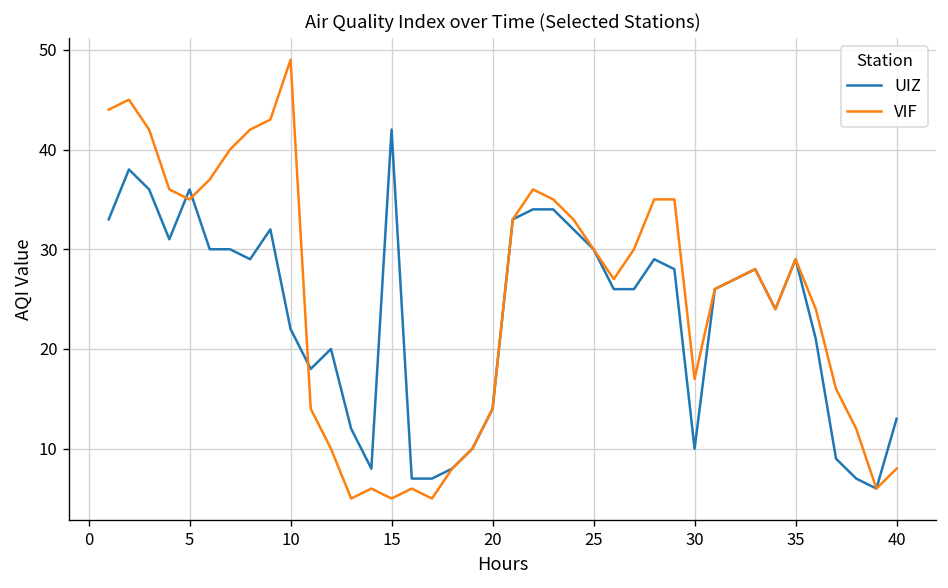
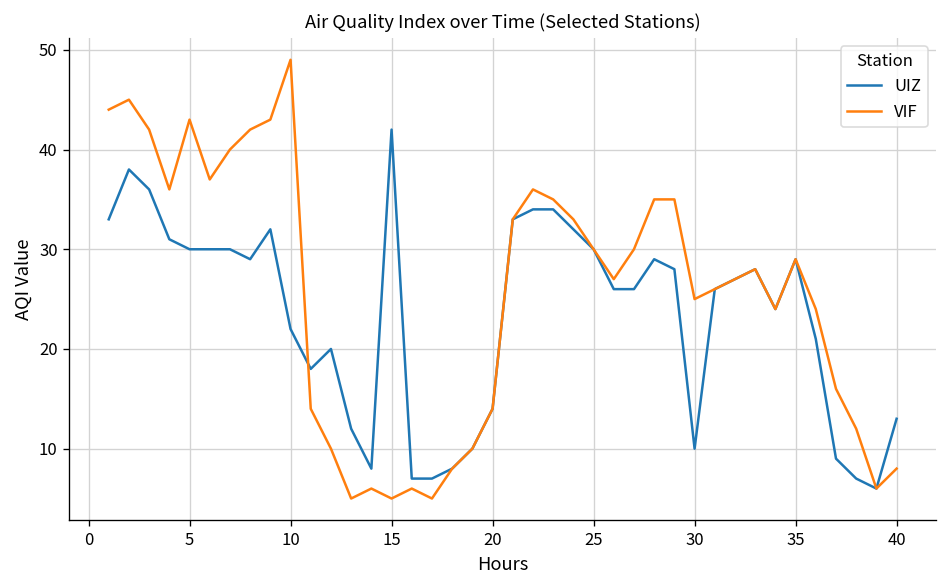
  {
    "UIZ": {
-     "5": 36,
+     "5": 30,
      "10": 22,
      "15": 42,
      "30": 10,
      "40": 13
    },
    "VIF": {
-     "5": 35,
+     "5": 43,
      "10": 49,
      "15": 5,
-     "30": 17,
+     "30": 25,
      "40": 8
    }
  }
